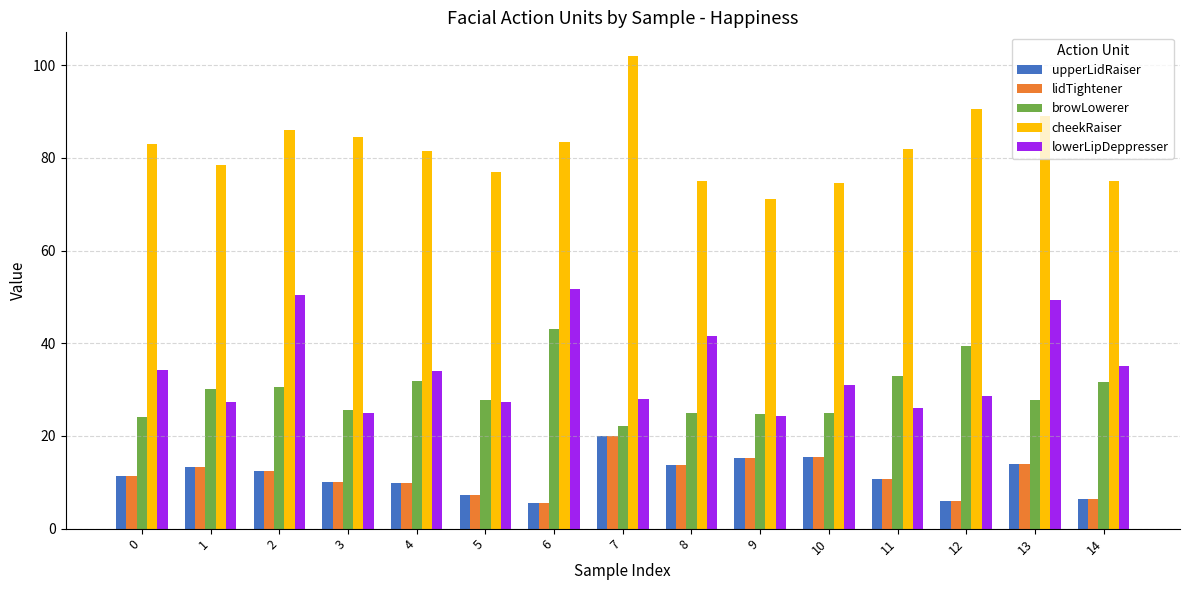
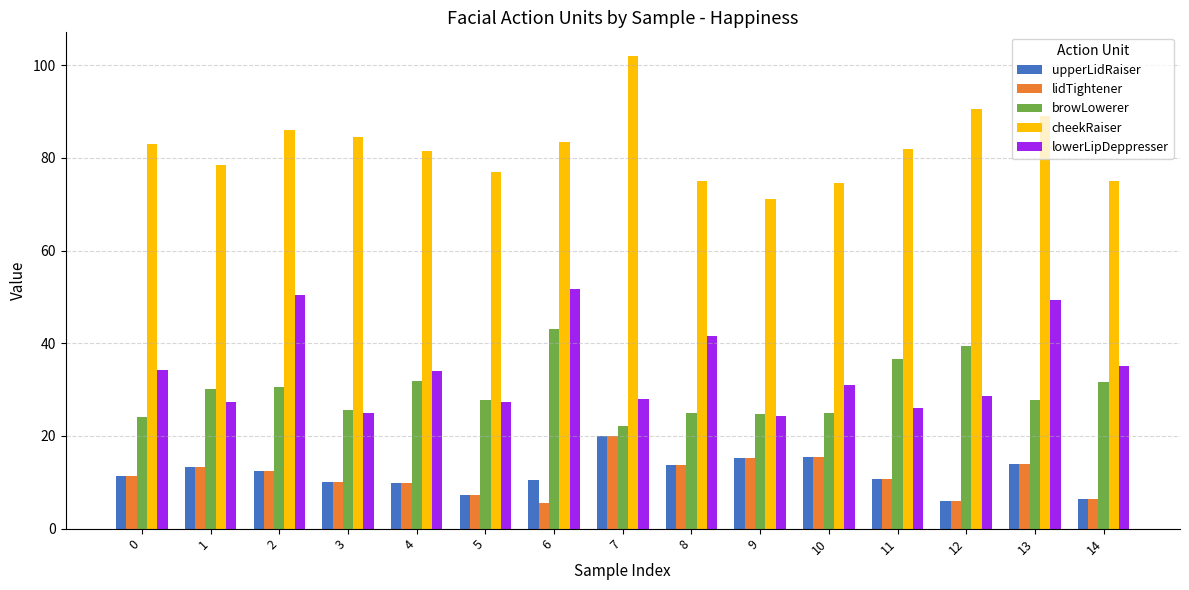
  {
    "upperLidRaiser": {
      "0": 11,
      "1": 13,
      "2": 13,
      "3": 10,
      "4": 10,
      "5": 7,
-     "6": 6,
+     "6": 11,
      "7": 20,
      "8": 14,
      "9": 15,
      "10": 16,
      "11": 11,
      "12": 6,
      "13": 14,
      "14": 7
    },
    "lidTightener": {
      "0": 11,
      "1": 13,
      "2": 13,
      "3": 10,
      "4": 10,
      "5": 7,
      "6": 6,
      "7": 20,
      "8": 14,
      "9": 15,
      "10": 16,
      "11": 11,
      "12": 6,
      "13": 14,
      "14": 7
    },
    "browLowerer": {
      "0": 24,
      "1": 30,
      "2": 31,
      "3": 26,
      "4": 32,
      "5": 28,
      "6": 43,
      "7": 22,
      "8": 25,
      "9": 25,
      "10": 25,
-     "11": 33,
+     "11": 37,
      "12": 40,
      "13": 28,
      "14": 32
    },
    "cheekRaiser": {
      "0": 83,
      "1": 79,
      "2": 86,
      "3": 85,
      "4": 81,
      "5": 77,
      "6": 84,
      "7": 102,
      "8": 75,
      "9": 71,
      "10": 75,
      "11": 82,
      "12": 91,
      "14": 75
    },
    "lowerLipDeppresser": {
      "0": 34,
      "1": 27,
      "2": 50,
      "3": 25,
      "4": 34,
      "5": 27,
      "6": 52,
      "7": 28,
      "8": 42,
      "9": 24,
      "10": 31,
      "11": 26,
      "12": 29,
      "13": 49,
      "14": 35
    }
  }
